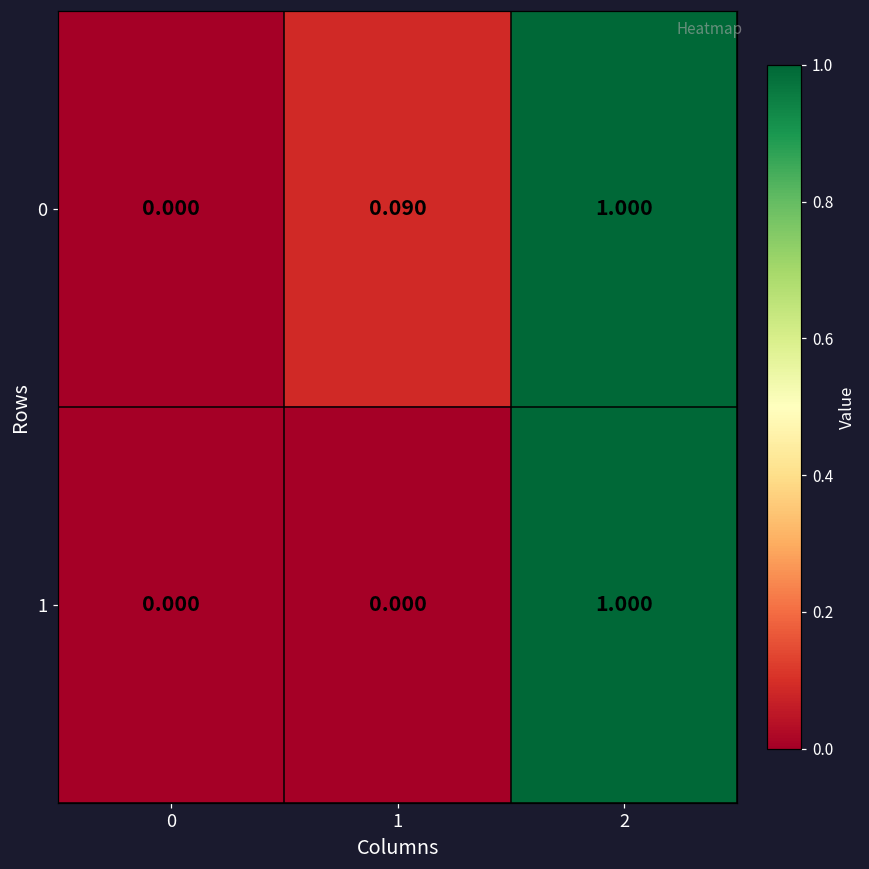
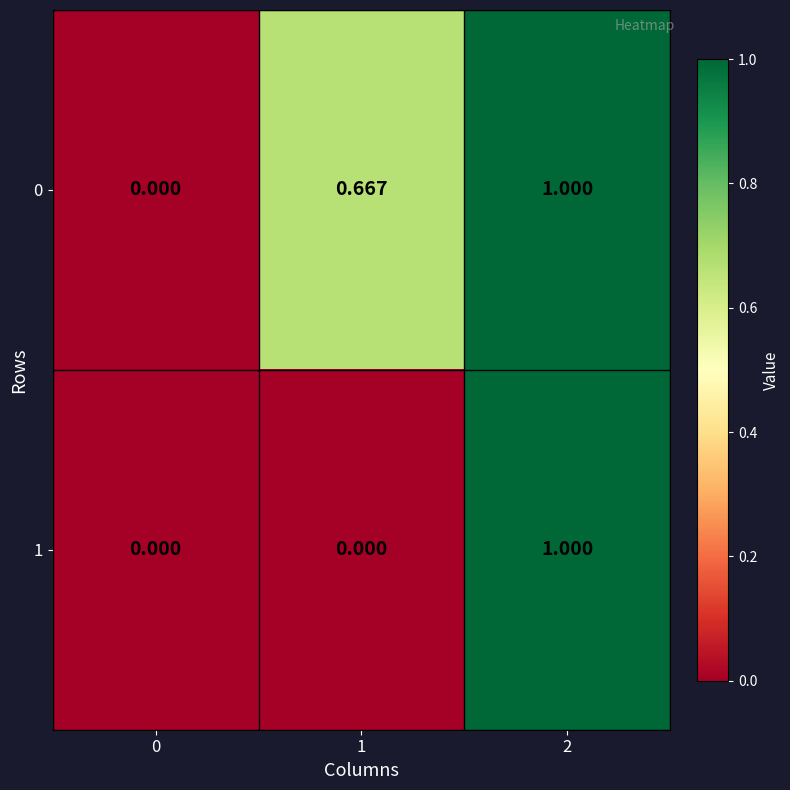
  {
    "0": {
      "0": 0.000,
-     "1": 0.090,
+     "1": 0.667,
      "2": 1.000
    },
    "1": {
      "0": 0.000,
      "1": 0.000,
      "2": 1.000
    }
  }
